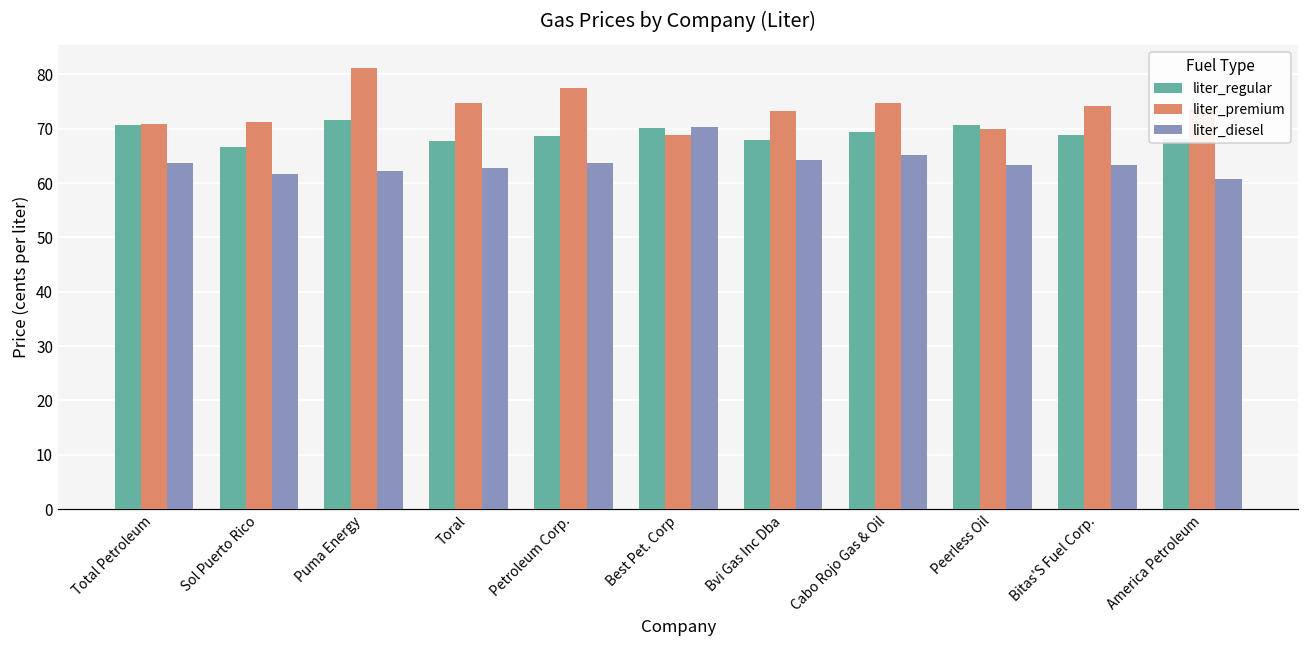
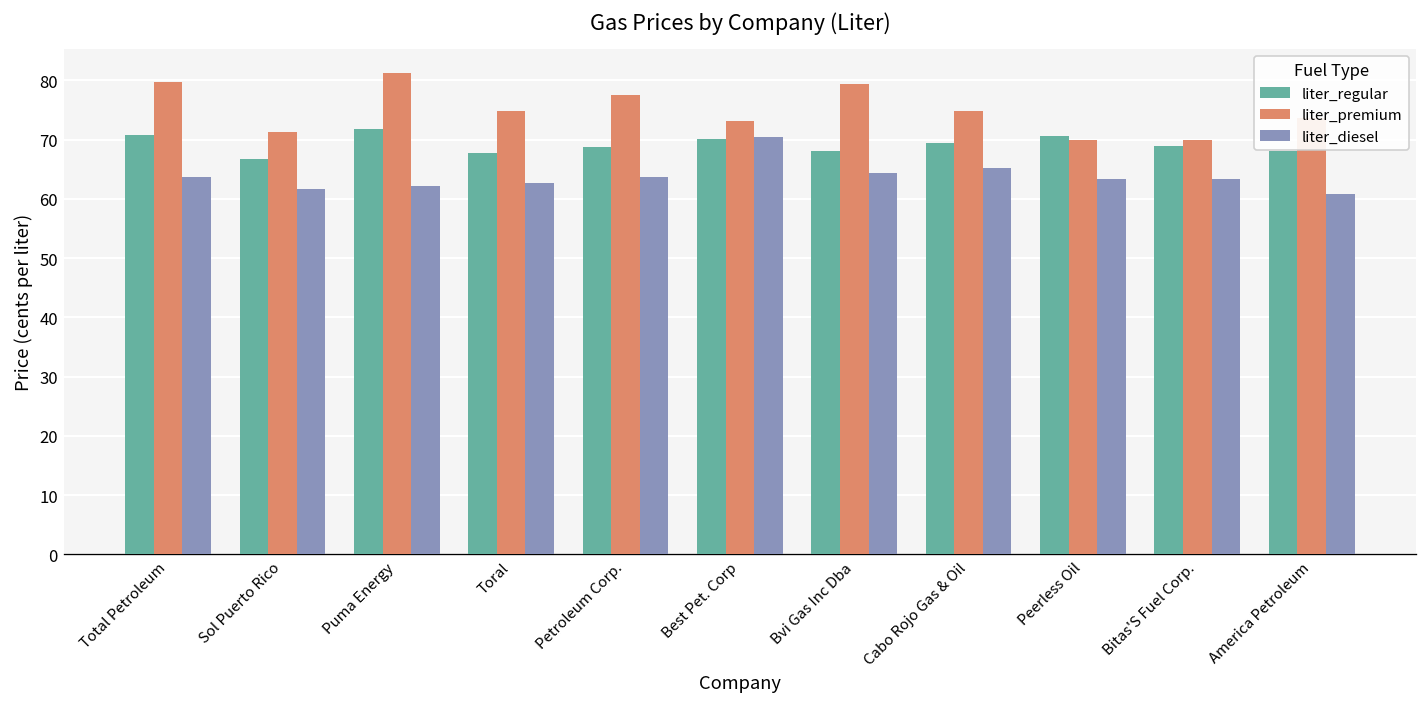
  {
    "liter_premium": {
-     "Total Petroleum": 71,
+     "Total Petroleum": 80,
      "Sol Puerto Rico": 71,
      "Puma Energy": 81,
      "Toral": 75,
      "Petroleum Corp.": 77,
-     "Best Pet. Corp": 69,
-     "Bvi Gas Inc Dba": 73,
+     "Best Pet. Corp": 73,
+     "Bvi Gas Inc Dba": 79,
      "Cabo Rojo Gas & Oil": 75,
      "Peerless Oil": 70,
-     "Bitas'S Fuel Corp.": 74
+     "Bitas'S Fuel Corp.": 70
    }
  }
